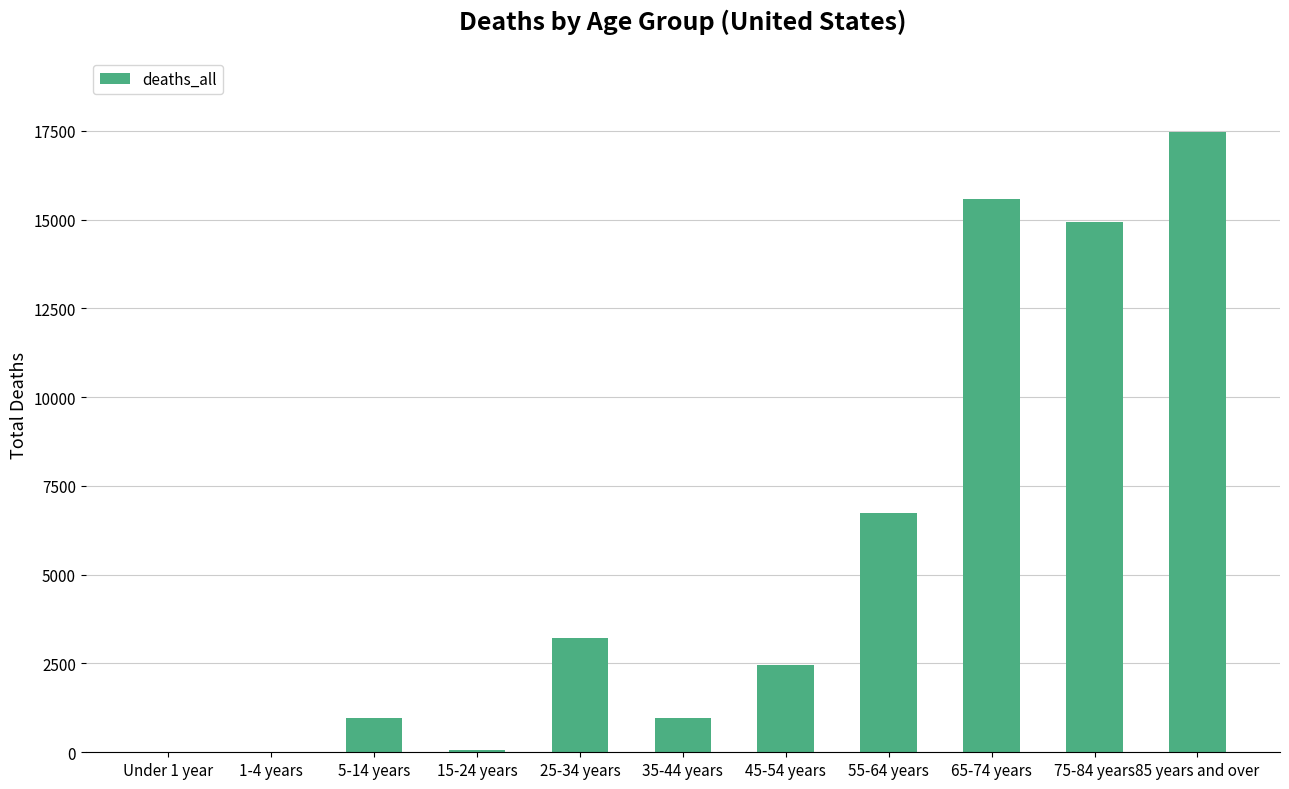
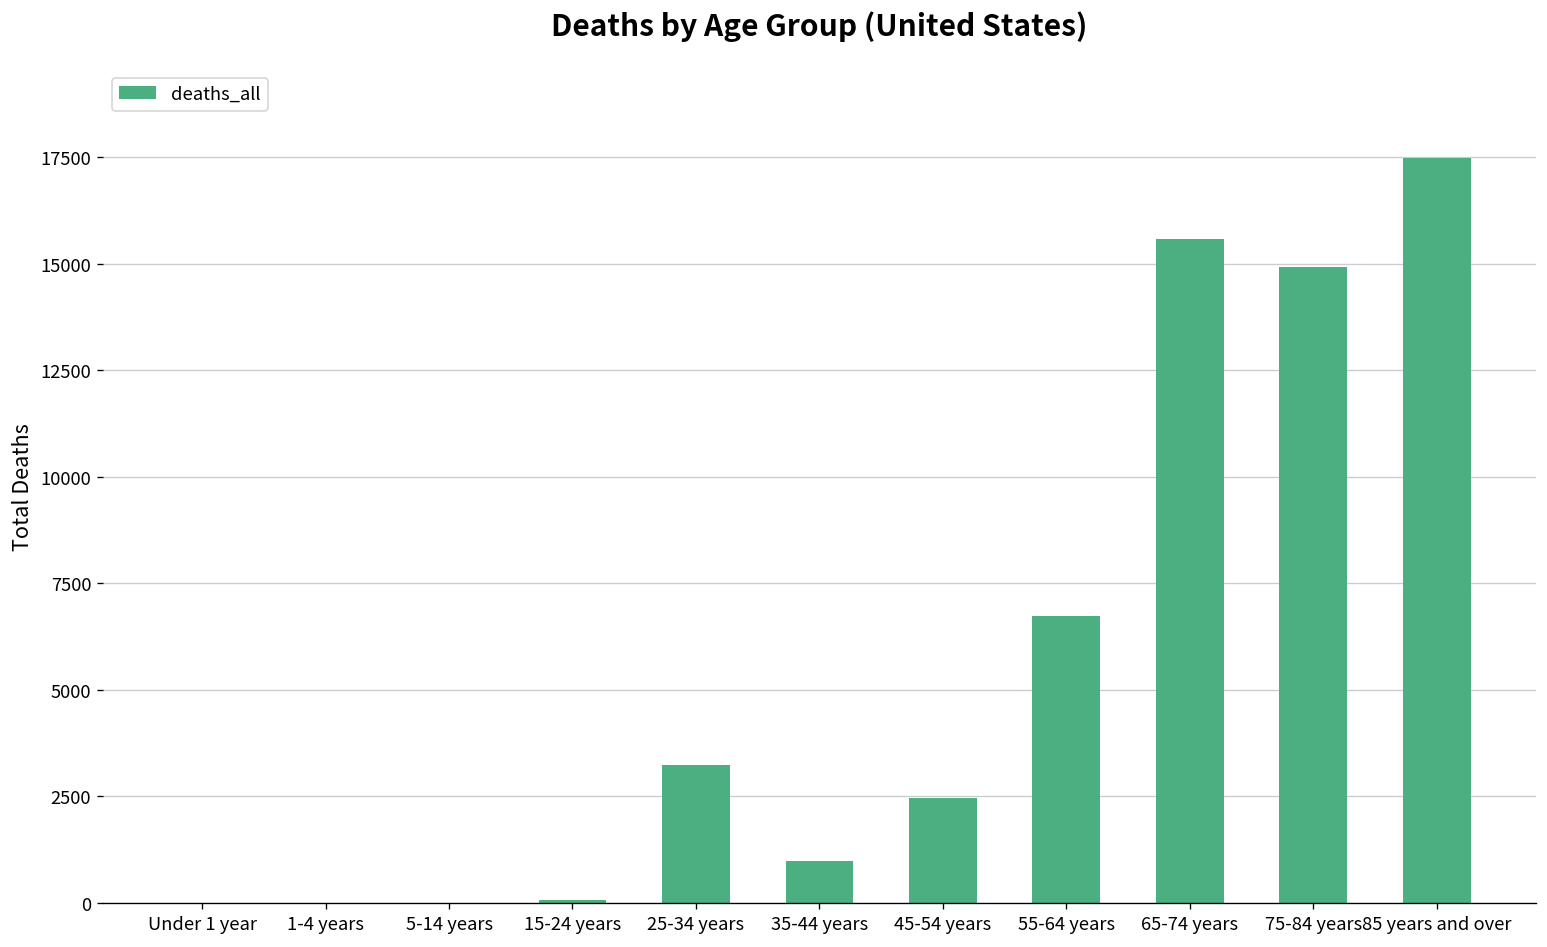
  {
-   "5-14 years": 1000,
+   "5-14 years": 0,
    "25-34 years": 3200,
    "35-44 years": 1000,
    "45-54 years": 2500,
    "55-64 years": 6700,
    "65-74 years": 15600,
    "75-84 years": 14900,
    "85 years and over": 17500
  }
